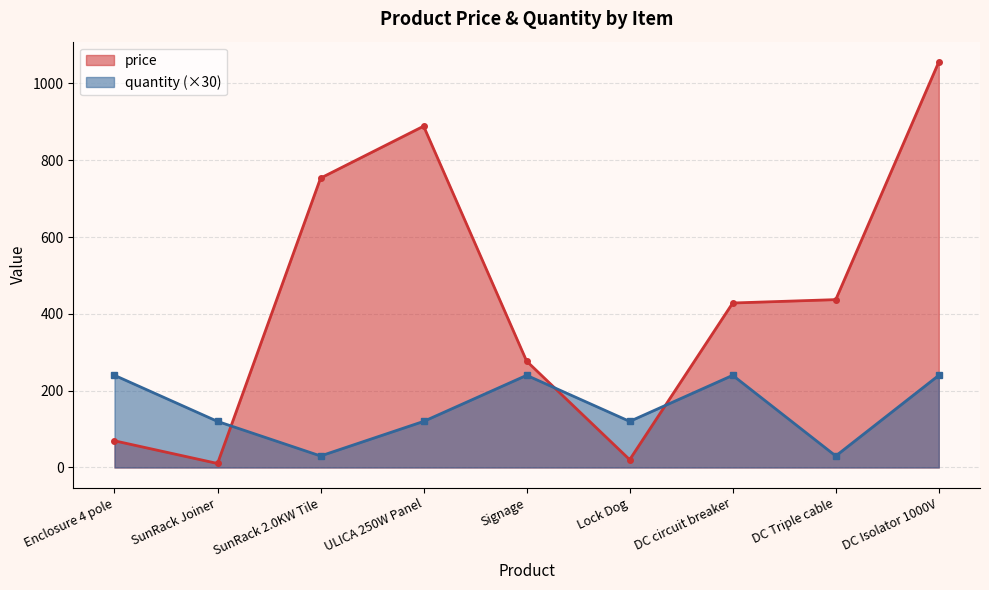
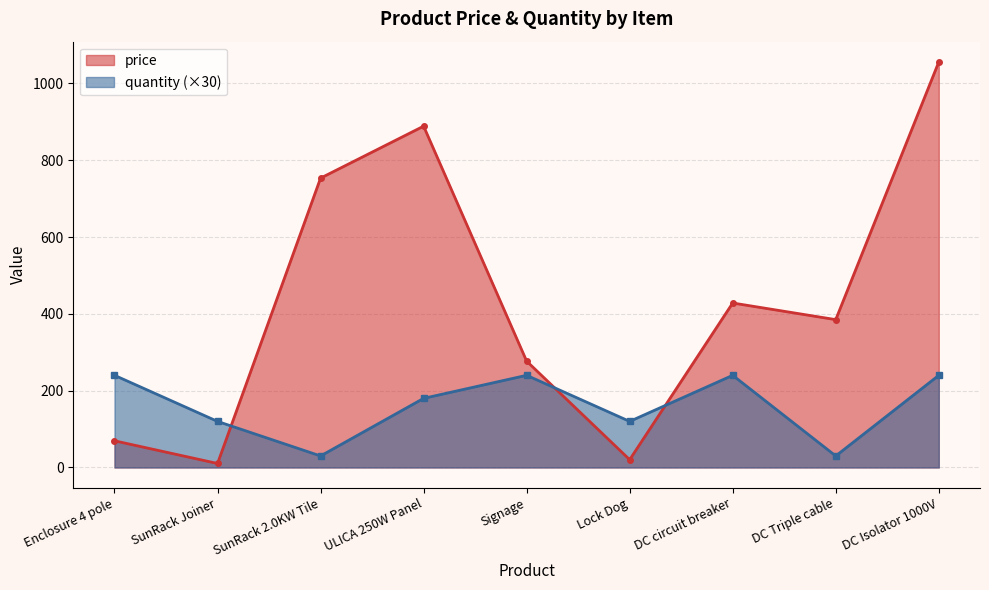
  {
    "price": {
      "Enclosure 4 pole": 70,
      "SunRack Joiner": 10,
      "SunRack 2.0KW Tile": 750,
      "ULICA 250W Panel": 890,
      "Signage": 280,
      "Lock Dog": 20,
      "DC circuit breaker": 430,
-     "DC Triple cable": 440,
+     "DC Triple cable": 390,
      "DC Isolator 1000V": 1060
    },
    "quantity (×30)": {
      "Enclosure 4 pole": 240,
      "SunRack Joiner": 120,
      "SunRack 2.0KW Tile": 30,
-     "ULICA 250W Panel": 120,
+     "ULICA 250W Panel": 180,
      "Signage": 240,
      "Lock Dog": 120,
      "DC circuit breaker": 240,
      "DC Triple cable": 30,
      "DC Isolator 1000V": 240
    }
  }
